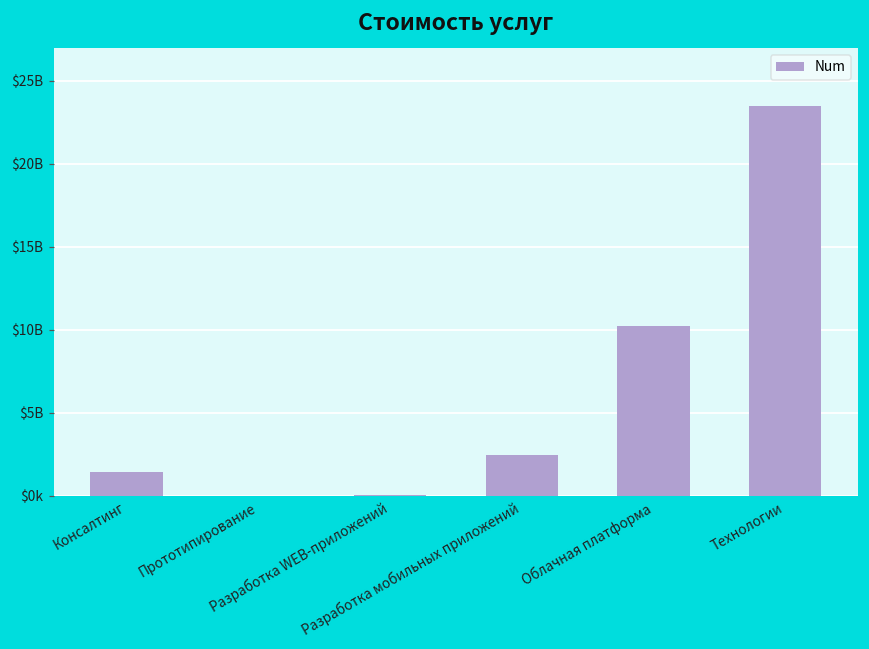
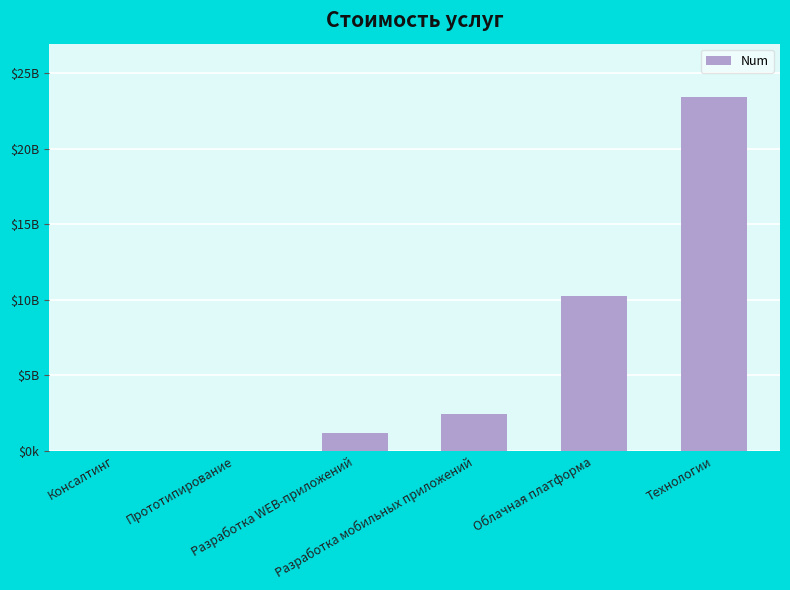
  {
-   "Консалтинг": "$1500000000",
-   "Разработка WEB-приложений": "$0",
+   "Консалтинг": "$0",
+   "Разработка WEB-приложений": "$1100000000",
    "Разработка мобильных приложений": "$2400000000",
    "Облачная платформа": "$10200000000",
    "Технологии": "$23500000000"
  }
